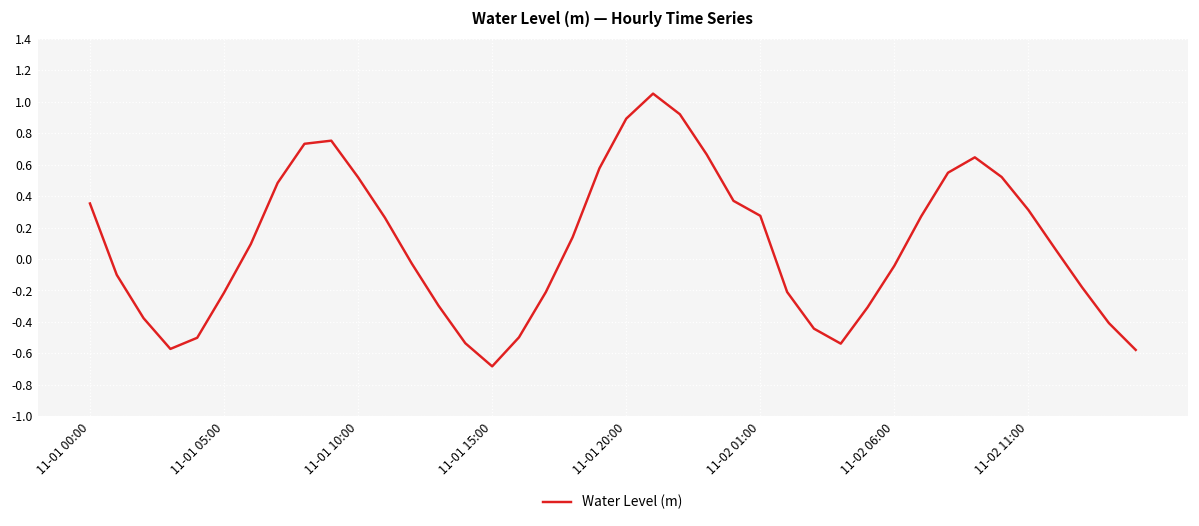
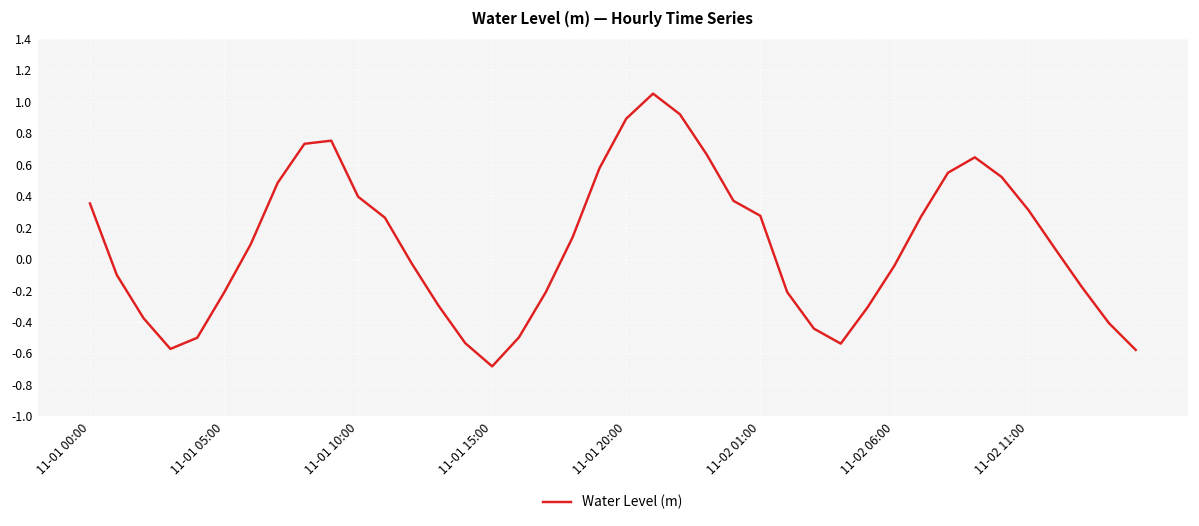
  {
    "11-01 00:00": 0.35,
    "11-01 05:00": -0.21,
-   "11-01 10:00": 0.52,
+   "11-01 10:00": 0.40,
    "11-01 15:00": -0.68,
    "11-01 20:00": 0.89,
    "11-02 01:00": 0.28,
    "11-02 06:00": -0.04,
    "11-02 11:00": 0.31
  }
